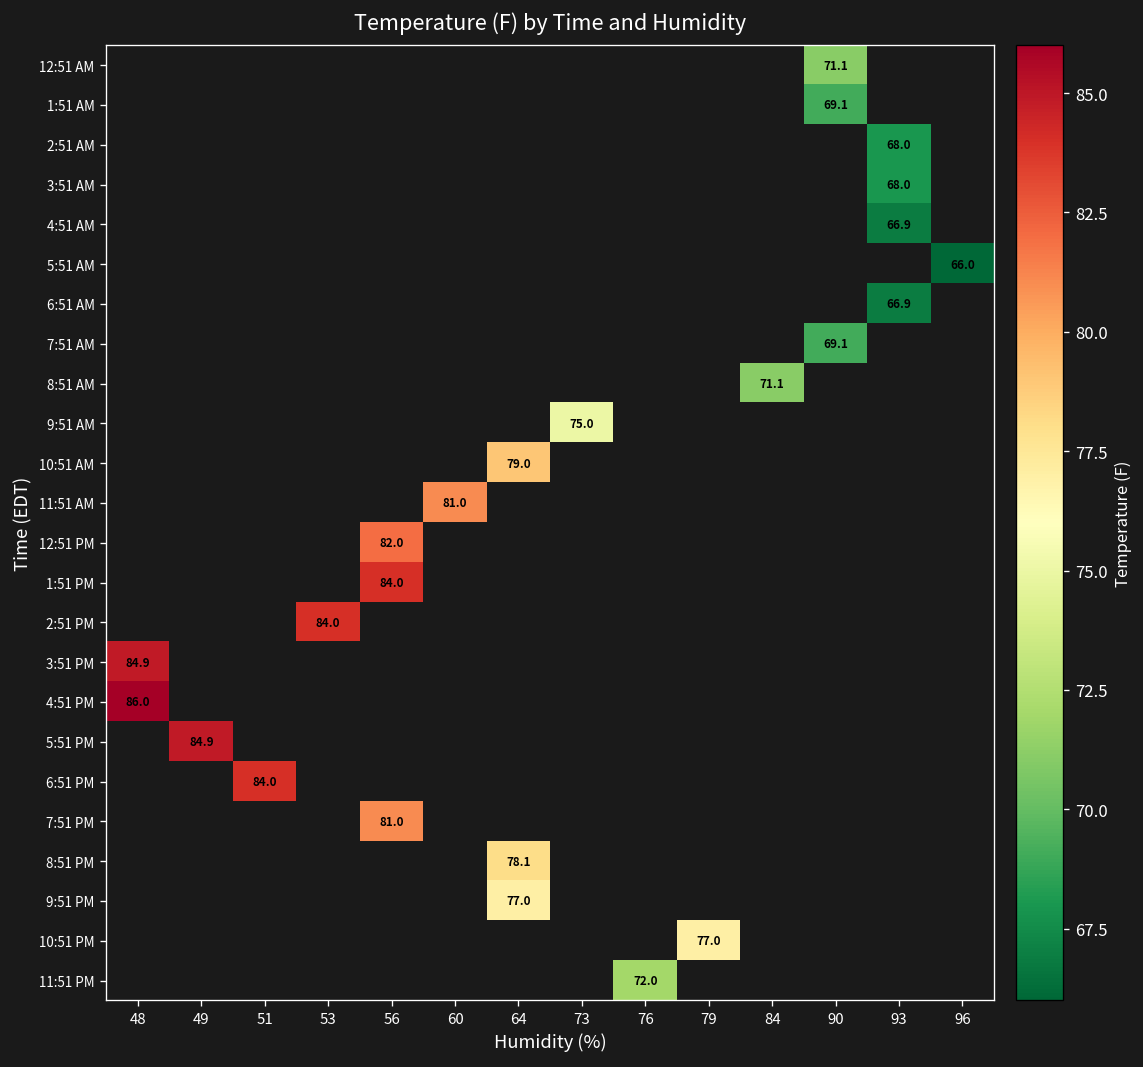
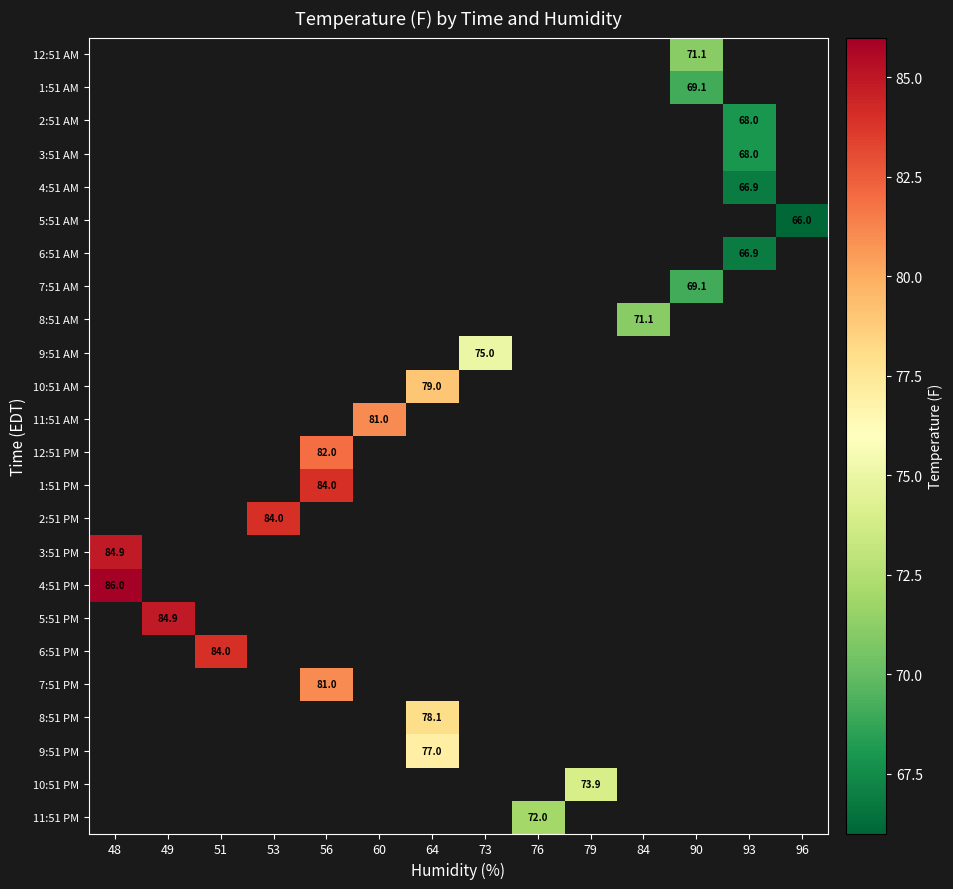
  {
    "12:51 AM": {
      "90": 71.1
    },
    "1:51 AM": {
      "90": 69.1
    },
    "2:51 AM": {
      "93": 68.0
    },
    "3:51 AM": {
      "93": 68.0
    },
    "4:51 AM": {
      "93": 66.9
    },
    "5:51 AM": {
      "96": 66.0
    },
    "6:51 AM": {
      "93": 66.9
    },
    "7:51 AM": {
      "90": 69.1
    },
    "8:51 AM": {
      "84": 71.1
    },
    "9:51 AM": {
      "73": 75.0
    },
    "10:51 AM": {
      "64": 79.0
    },
    "11:51 AM": {
      "60": 81.0
    },
    "12:51 PM": {
      "56": 82.0
    },
    "1:51 PM": {
      "56": 84.0
    },
    "2:51 PM": {
      "53": 84.0
    },
    "3:51 PM": {
      "48": 84.9
    },
    "4:51 PM": {
      "48": 86.0
    },
    "5:51 PM": {
      "49": 84.9
    },
    "6:51 PM": {
      "51": 84.0
    },
    "7:51 PM": {
      "56": 81.0
    },
    "8:51 PM": {
      "64": 78.1
    },
    "9:51 PM": {
      "64": 77.0
    },
    "10:51 PM": {
-     "79": 77.0
+     "79": 73.9
    },
    "11:51 PM": {
      "76": 72.0
    }
  }
